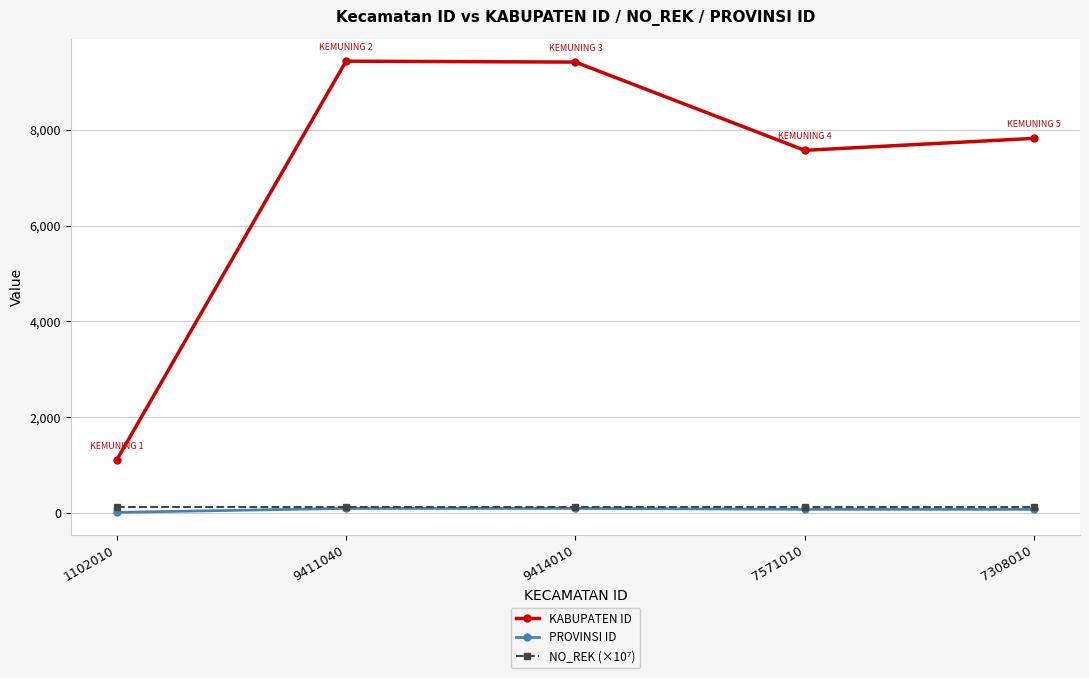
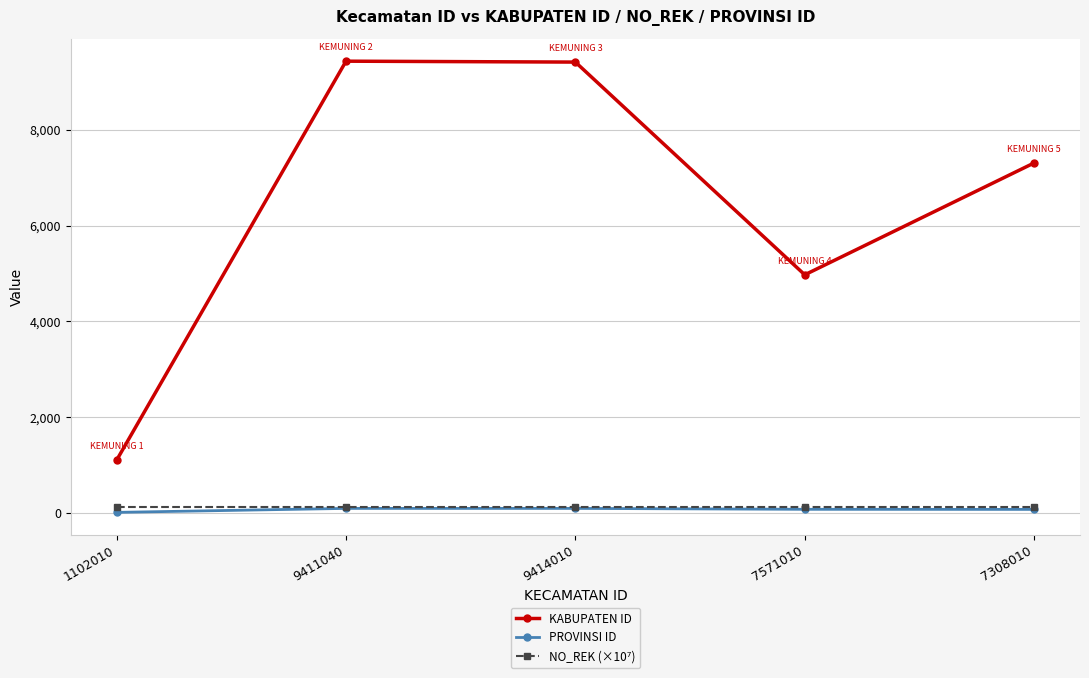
  {
    "KABUPATEN ID": {
-     "7571010": "7,600",
-     "7308010": "7,800"
+     "7571010": "5,000",
+     "7308010": "7,300"
    },
    "PROVINSI ID": {
      "1102010": "0"
    },
    "NO_REK (×10⁷)": {
      "1102010": "100"
    }
  }
